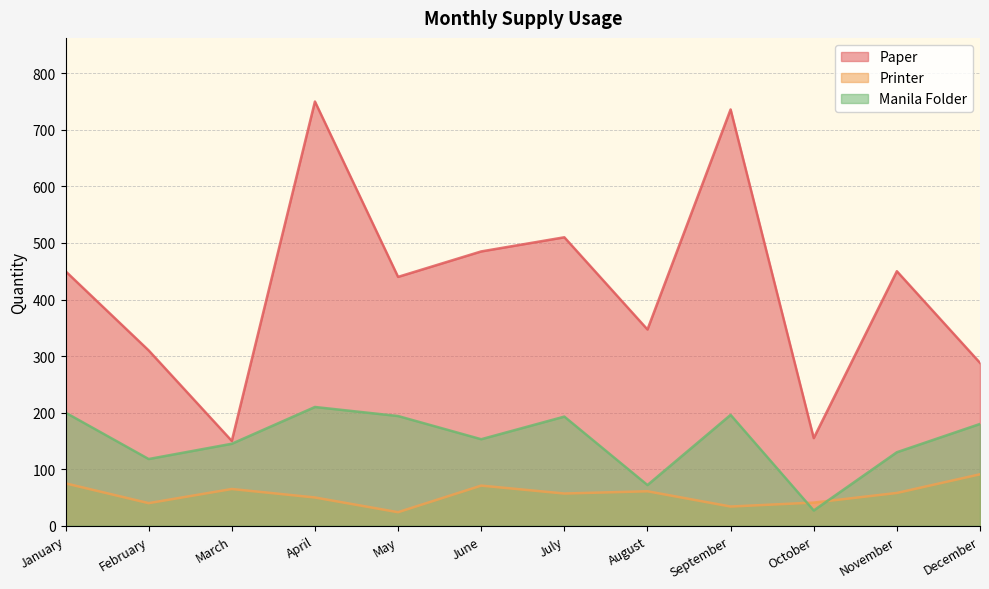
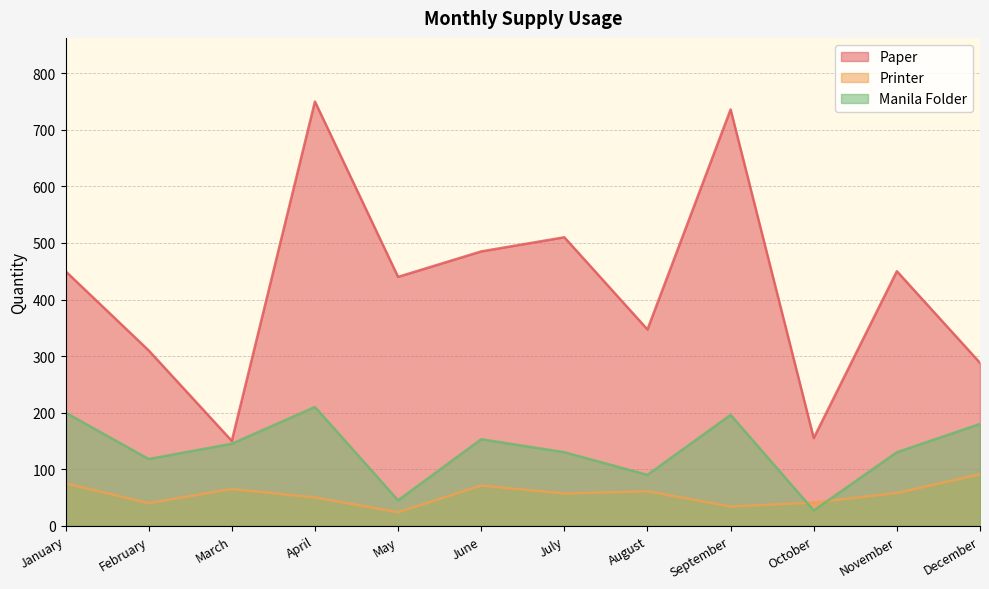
  {
    "Manila Folder": {
      "January": 200,
      "February": 120,
      "March": 150,
      "April": 210,
-     "May": 190,
+     "May": 50,
      "June": 150,
-     "July": 190,
-     "August": 70,
+     "July": 130,
+     "August": 90,
      "September": 200,
      "October": 30,
      "November": 130,
      "December": 180
    }
  }
